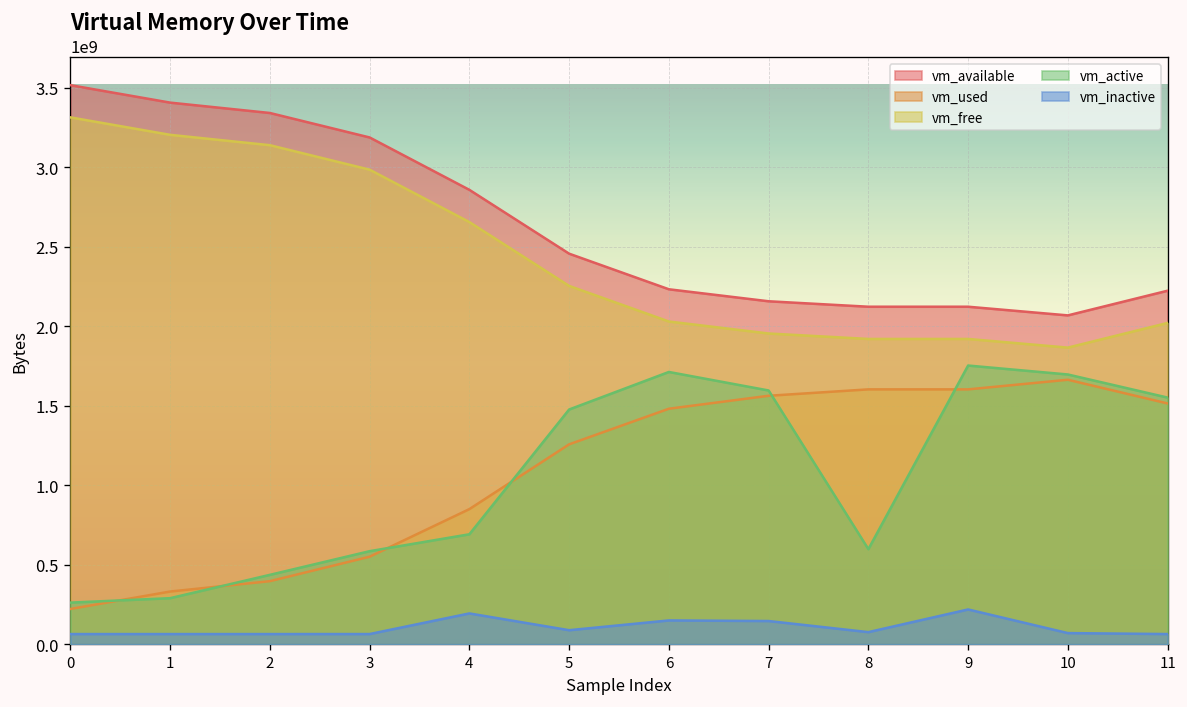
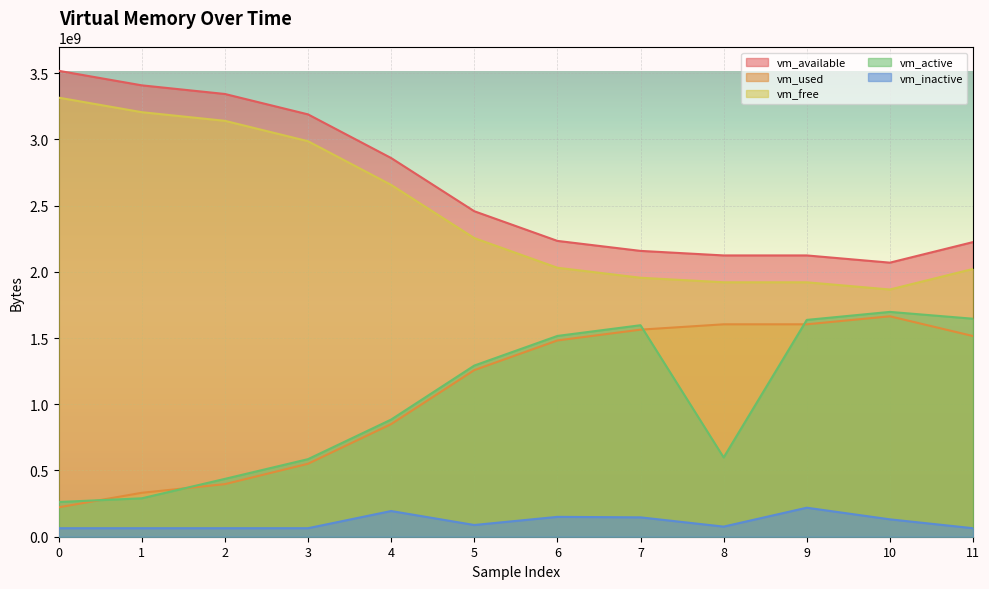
  {
    "vm_active": {
      "0": 260000000,
      "1": 290000000,
      "2": 440000000,
      "3": 590000000,
-     "4": 690000000,
-     "5": 1480000000,
-     "6": 1710000000,
+     "4": 880000000,
+     "5": 1290000000,
+     "6": 1520000000,
      "7": 1600000000,
      "8": 600000000,
-     "9": 1750000000,
+     "9": 1640000000,
      "10": 1700000000,
-     "11": 1550000000
+     "11": 1650000000
    },
    "vm_inactive": {
      "0": 60000000,
      "1": 60000000,
      "2": 60000000,
      "3": 60000000,
      "4": 190000000,
      "5": 90000000,
      "6": 150000000,
      "7": 150000000,
      "8": 80000000,
      "9": 220000000,
-     "10": 70000000,
+     "10": 130000000,
      "11": 60000000
    }
  }
